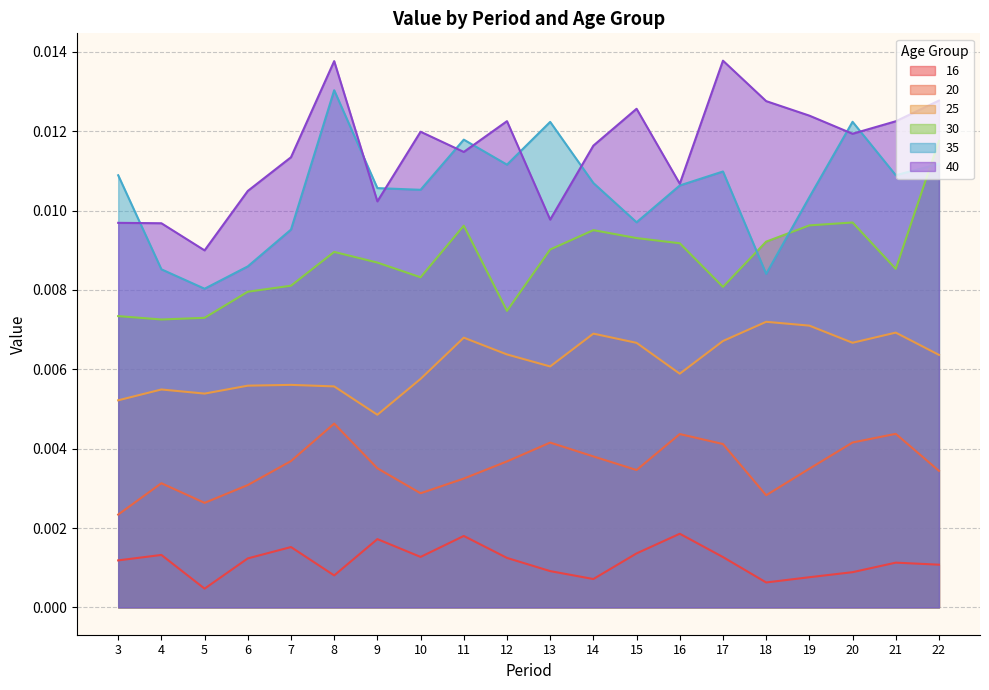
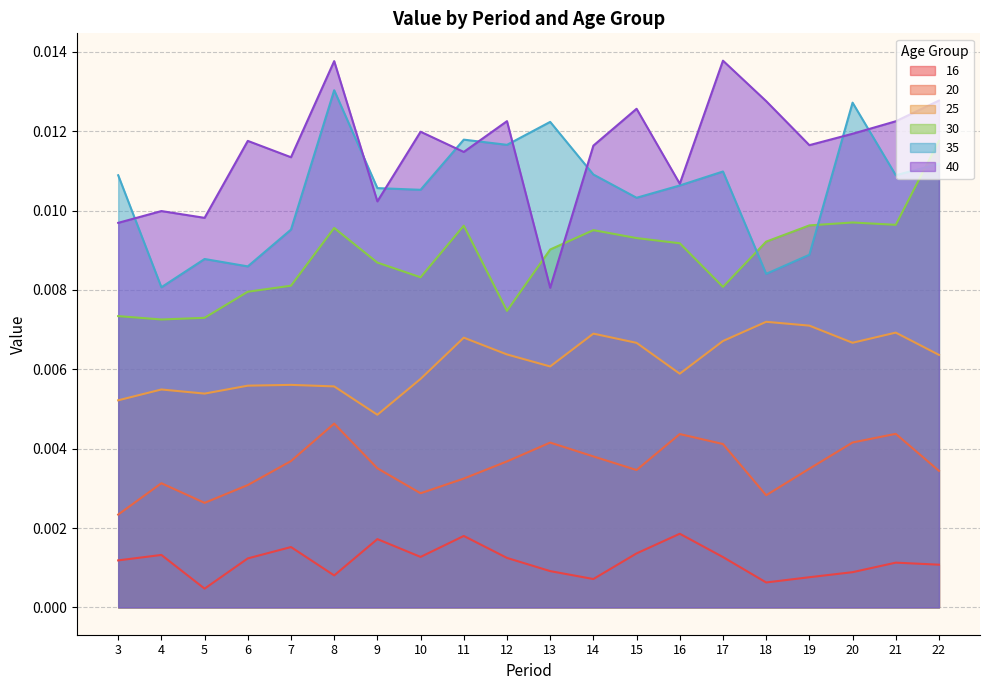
  {
    "30": {
      "3": 0.0073,
      "4": 0.0073,
      "5": 0.0073,
      "6": 0.0080,
      "7": 0.0081,
-     "8": 0.0090,
+     "8": 0.0096,
      "9": 0.0087,
      "10": 0.0083,
      "11": 0.0096,
      "12": 0.0075,
      "13": 0.0090,
      "14": 0.0095,
      "15": 0.0093,
      "16": 0.0092,
      "17": 0.0081,
      "18": 0.0092,
      "19": 0.0096,
      "20": 0.0097,
-     "21": 0.0085
+     "21": 0.0096
    },
    "35": {
      "3": 0.0109,
-     "4": 0.0085,
-     "5": 0.0080,
+     "4": 0.0081,
+     "5": 0.0088,
      "6": 0.0086,
      "7": 0.0095,
      "8": 0.0130,
      "9": 0.0106,
      "10": 0.0105,
      "11": 0.0118,
-     "12": 0.0112,
+     "12": 0.0117,
      "13": 0.0122,
-     "14": 0.0107,
-     "15": 0.0097,
+     "14": 0.0109,
+     "15": 0.0103,
      "17": 0.0110,
      "18": 0.0084,
-     "19": 0.0103,
-     "20": 0.0122,
+     "19": 0.0089,
+     "20": 0.0127,
      "21": 0.0109
    },
    "40": {
      "3": 0.0097,
-     "4": 0.0097,
-     "5": 0.0090,
-     "6": 0.0105,
+     "4": 0.0100,
+     "5": 0.0098,
+     "6": 0.0118,
      "7": 0.0113,
      "8": 0.0138,
      "9": 0.0102,
      "10": 0.0120,
      "11": 0.0115,
      "12": 0.0123,
-     "13": 0.0098,
+     "13": 0.0081,
      "14": 0.0116,
      "15": 0.0126,
      "17": 0.0138,
      "18": 0.0128,
-     "19": 0.0124,
+     "19": 0.0116,
      "20": 0.0119,
      "21": 0.0122
    }
  }
